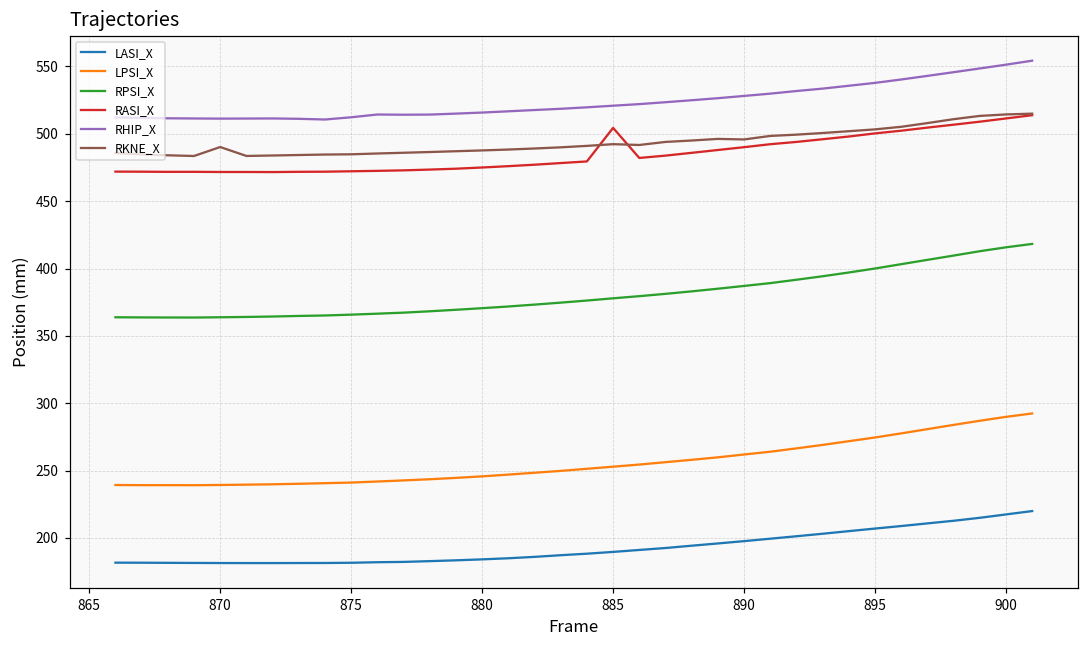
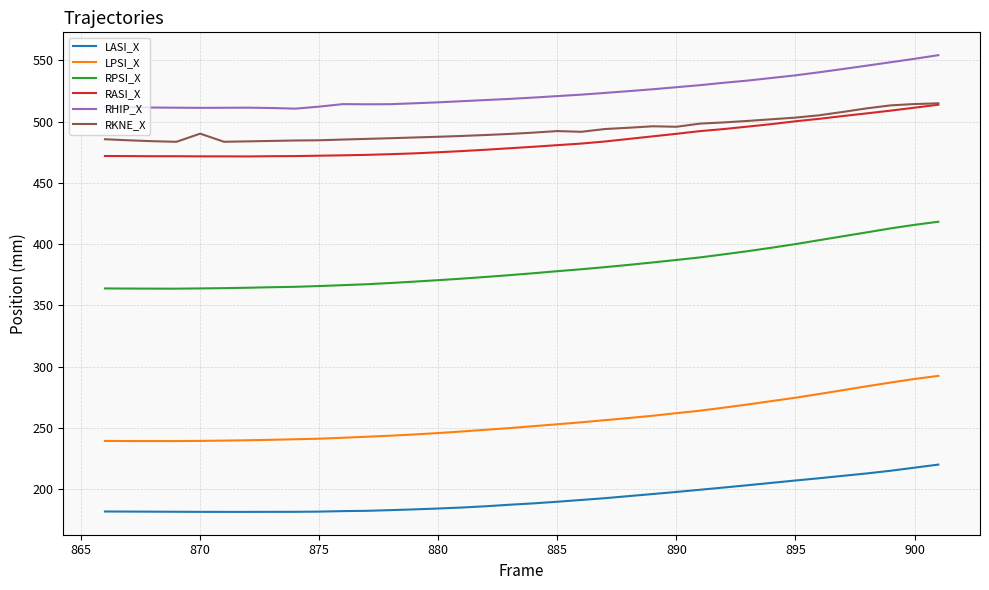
  {
    "LASI_X": {
      "870": 181,
      "875": 182,
      "880": 184,
      "885": 190,
      "890": 198,
      "895": 207,
      "900": 217
    },
    "LPSI_X": {
      "870": 239,
      "875": 241,
      "880": 246,
      "885": 253,
      "890": 262,
      "895": 275,
      "900": 290
    },
    "RPSI_X": {
      "870": 364,
      "875": 366,
      "880": 371,
      "885": 378,
      "890": 387,
      "895": 400,
      "900": 416
    },
    "RASI_X": {
      "870": 472,
      "875": 472,
      "880": 475,
-     "885": 504,
+     "885": 481,
      "890": 490,
      "895": 500,
      "900": 511
    },
    "RHIP_X": {
      "870": 511,
      "875": 512,
      "880": 516,
      "885": 521,
      "890": 528,
      "895": 538,
      "900": 551
    },
    "RKNE_X": {
      "870": 490,
      "875": 485,
      "880": 488,
      "885": 492,
      "890": 496,
      "895": 503,
      "900": 514
    }
  }
